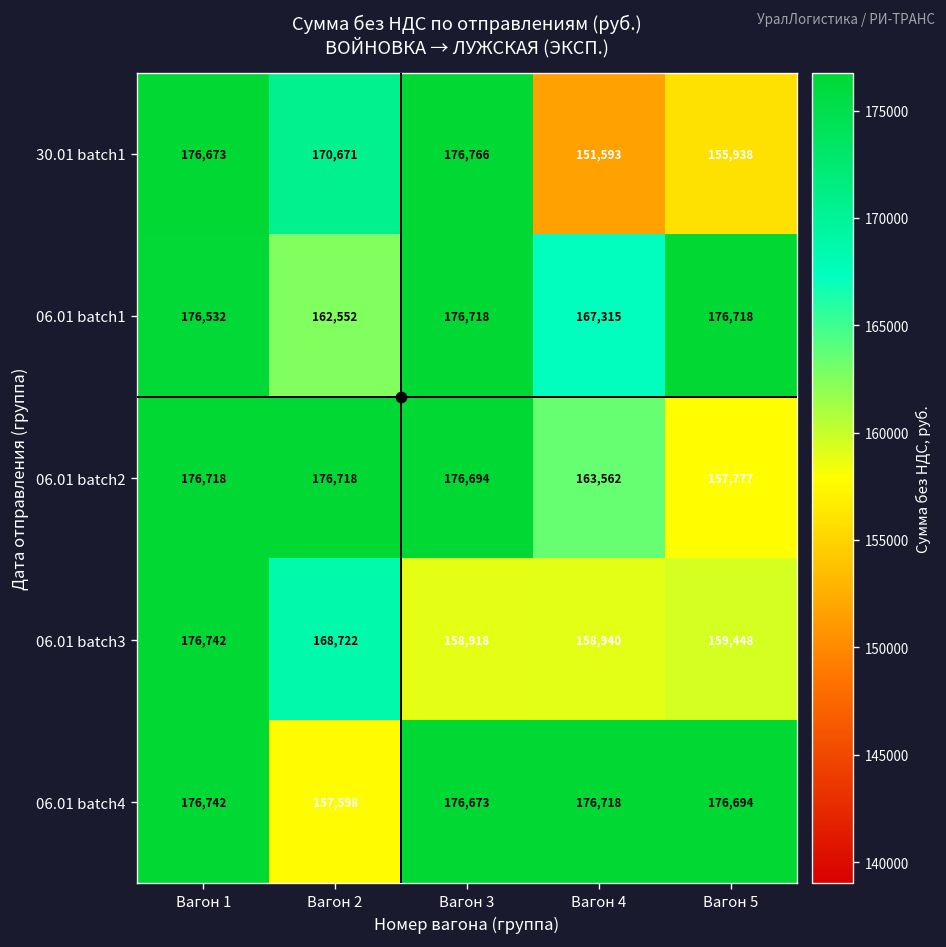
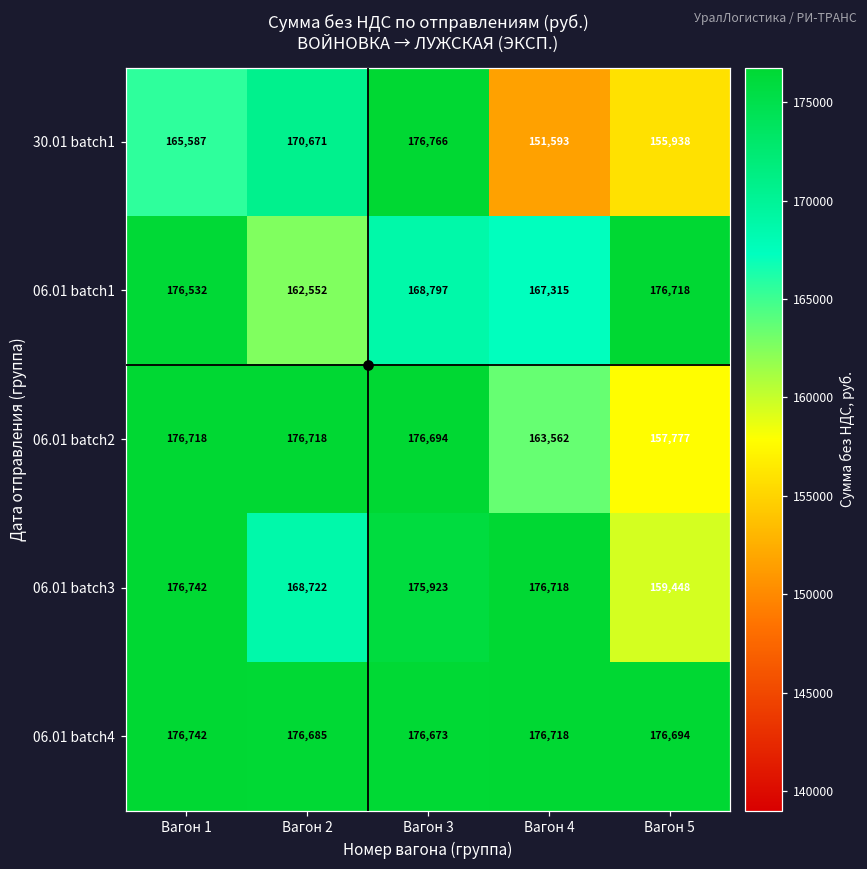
  {
    "30.01 batch1": {
-     "Вагон 1": "176,673",
+     "Вагон 1": "165,587",
      "Вагон 2": "170,671",
      "Вагон 3": "176,766",
      "Вагон 4": "151,593",
      "Вагон 5": "155,938"
    },
    "06.01 batch1": {
      "Вагон 1": "176,532",
      "Вагон 2": "162,552",
-     "Вагон 3": "176,718",
+     "Вагон 3": "168,797",
      "Вагон 4": "167,315",
      "Вагон 5": "176,718"
    },
    "06.01 batch2": {
      "Вагон 1": "176,718",
      "Вагон 2": "176,718",
      "Вагон 3": "176,694",
      "Вагон 4": "163,562",
      "Вагон 5": "157,777"
    },
    "06.01 batch3": {
      "Вагон 1": "176,742",
      "Вагон 2": "168,722",
-     "Вагон 3": "158,918",
-     "Вагон 4": "158,940",
+     "Вагон 3": "175,923",
+     "Вагон 4": "176,718",
      "Вагон 5": "159,448"
    },
    "06.01 batch4": {
      "Вагон 1": "176,742",
-     "Вагон 2": "157,598",
+     "Вагон 2": "176,685",
      "Вагон 3": "176,673",
      "Вагон 4": "176,718",
      "Вагон 5": "176,694"
    }
  }
